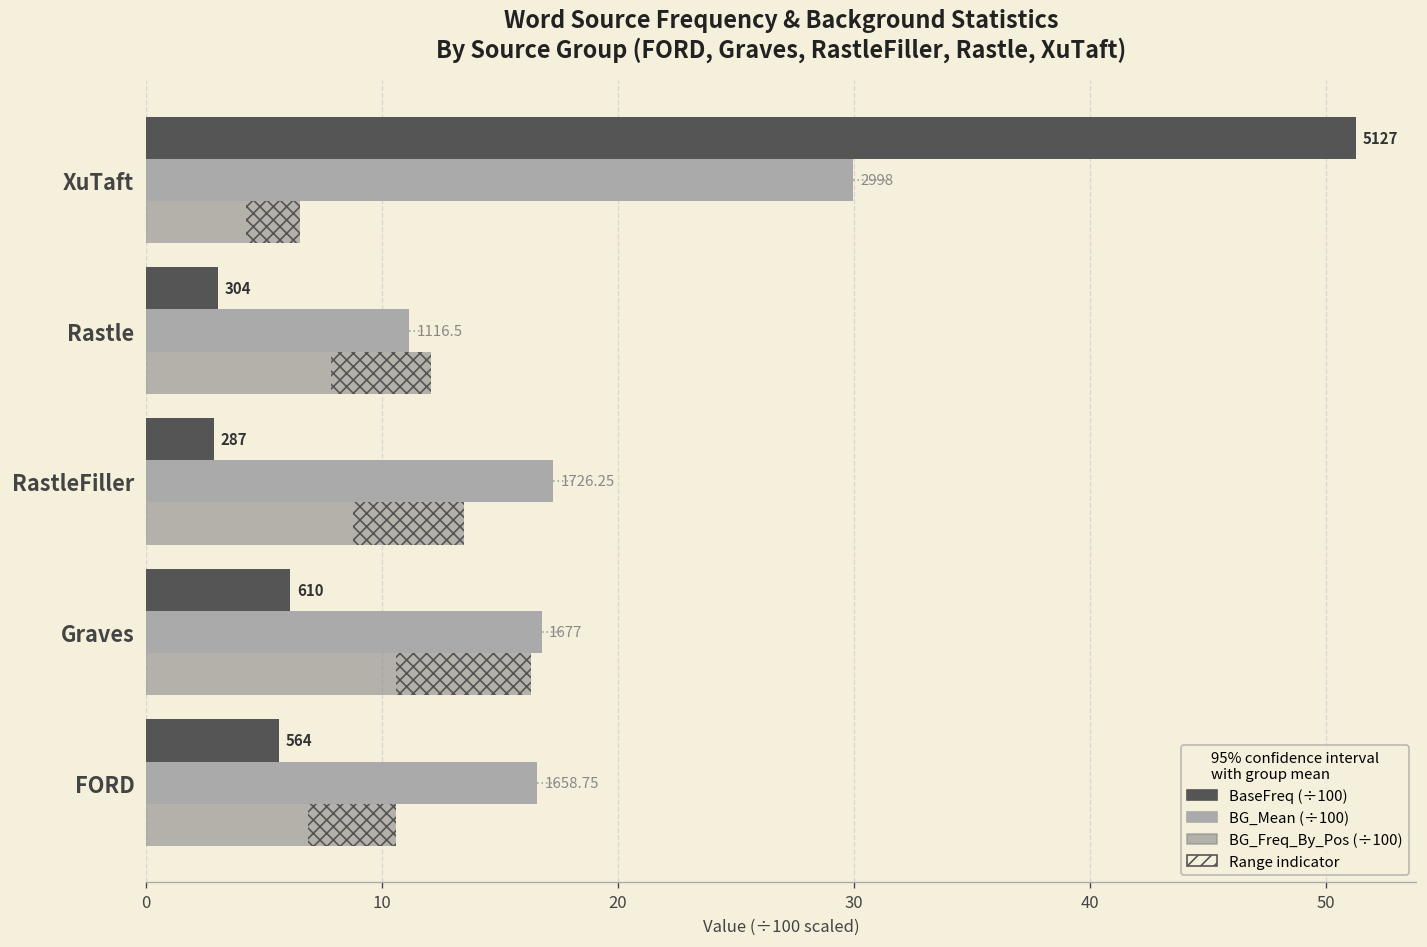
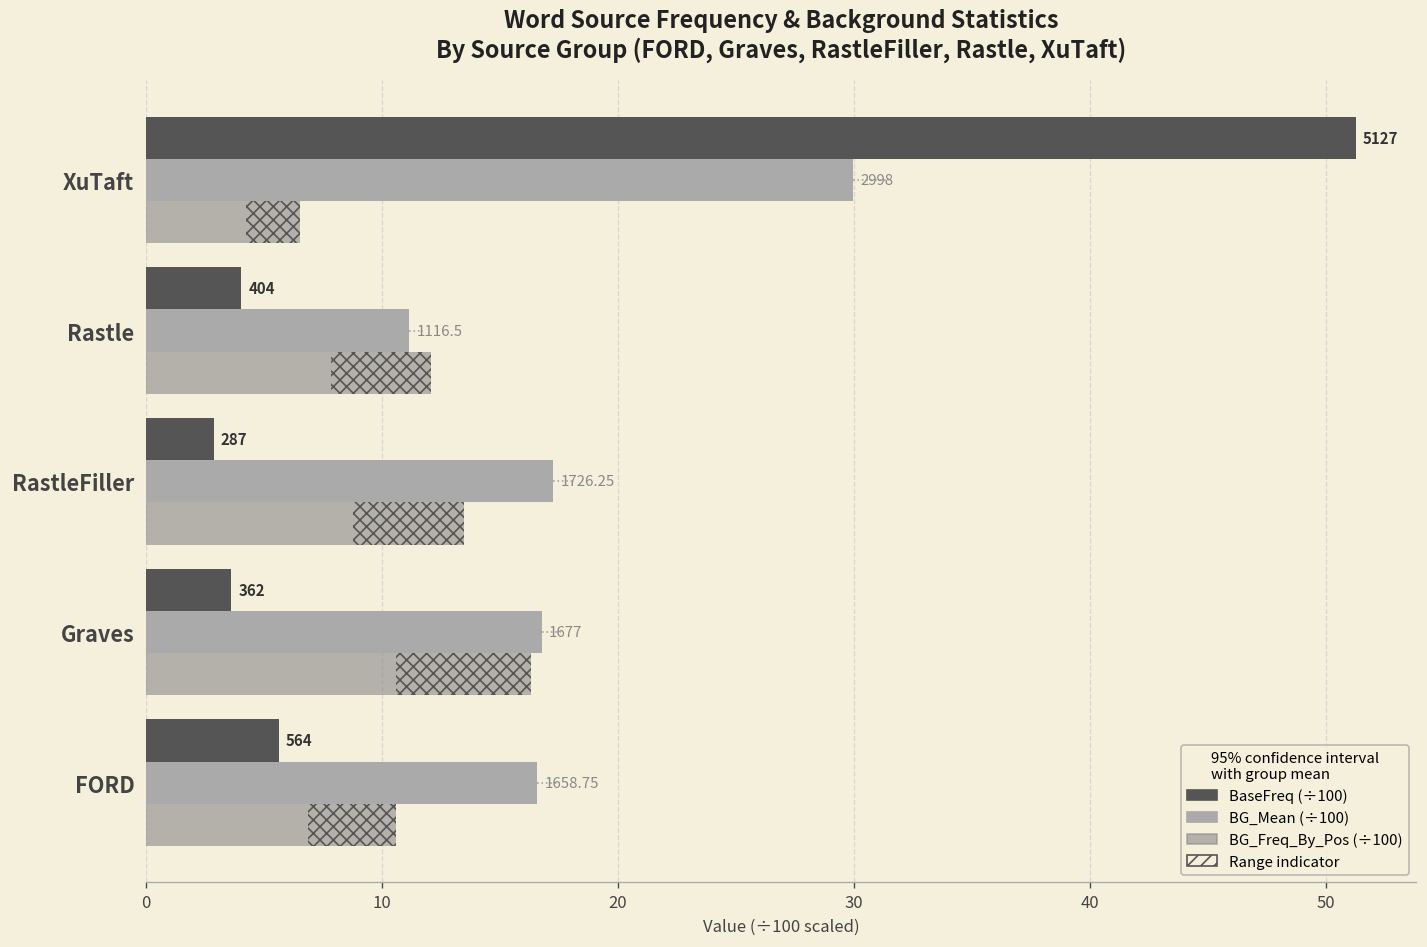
  {
    "BaseFreq (÷100)": {
-     "Rastle": 304,
-     "Graves": 610
+     "Rastle": 404,
+     "Graves": 362
    }
  }
